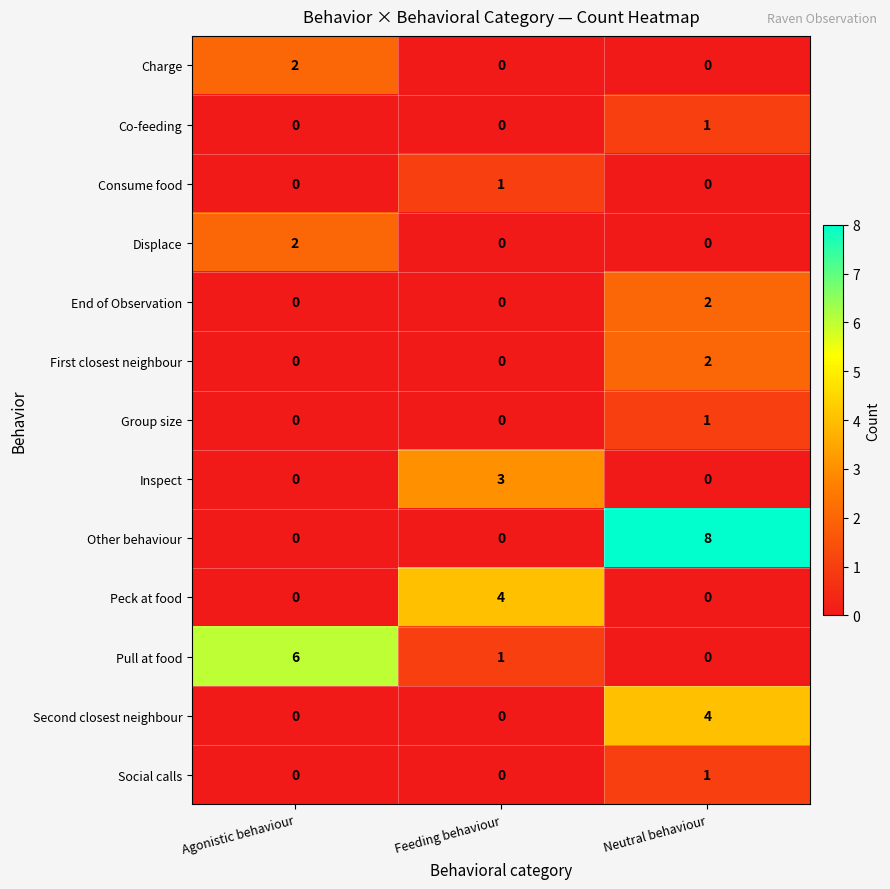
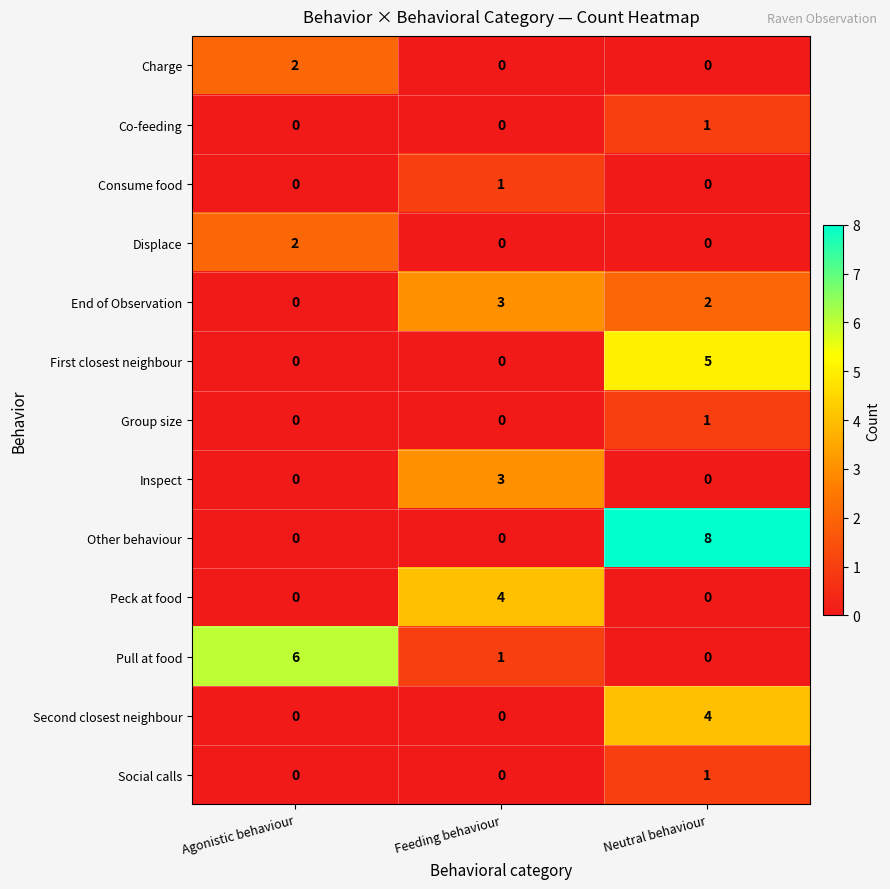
  {
    "Charge": {
      "Agonistic behaviour": 2,
      "Feeding behaviour": 0,
      "Neutral behaviour": 0
    },
    "Co-feeding": {
      "Agonistic behaviour": 0,
      "Feeding behaviour": 0,
      "Neutral behaviour": 1
    },
    "Consume food": {
      "Agonistic behaviour": 0,
      "Feeding behaviour": 1,
      "Neutral behaviour": 0
    },
    "Displace": {
      "Agonistic behaviour": 2,
      "Feeding behaviour": 0,
      "Neutral behaviour": 0
    },
    "End of Observation": {
      "Agonistic behaviour": 0,
-     "Feeding behaviour": 0,
+     "Feeding behaviour": 3,
      "Neutral behaviour": 2
    },
    "First closest neighbour": {
      "Agonistic behaviour": 0,
      "Feeding behaviour": 0,
-     "Neutral behaviour": 2
+     "Neutral behaviour": 5
    },
    "Group size": {
      "Agonistic behaviour": 0,
      "Feeding behaviour": 0,
      "Neutral behaviour": 1
    },
    "Inspect": {
      "Agonistic behaviour": 0,
      "Feeding behaviour": 3,
      "Neutral behaviour": 0
    },
    "Other behaviour": {
      "Agonistic behaviour": 0,
      "Feeding behaviour": 0,
      "Neutral behaviour": 8
    },
    "Peck at food": {
      "Agonistic behaviour": 0,
      "Feeding behaviour": 4,
      "Neutral behaviour": 0
    },
    "Pull at food": {
      "Agonistic behaviour": 6,
      "Feeding behaviour": 1,
      "Neutral behaviour": 0
    },
    "Second closest neighbour": {
      "Agonistic behaviour": 0,
      "Feeding behaviour": 0,
      "Neutral behaviour": 4
    },
    "Social calls": {
      "Agonistic behaviour": 0,
      "Feeding behaviour": 0,
      "Neutral behaviour": 1
    }
  }
